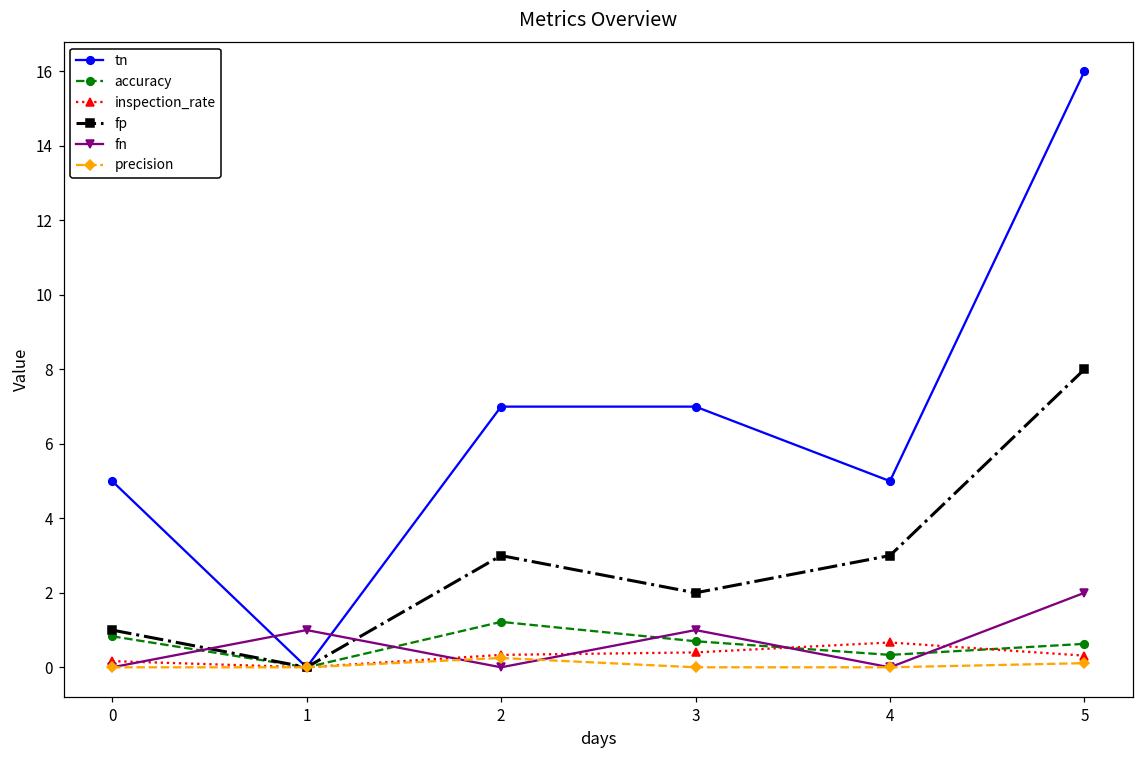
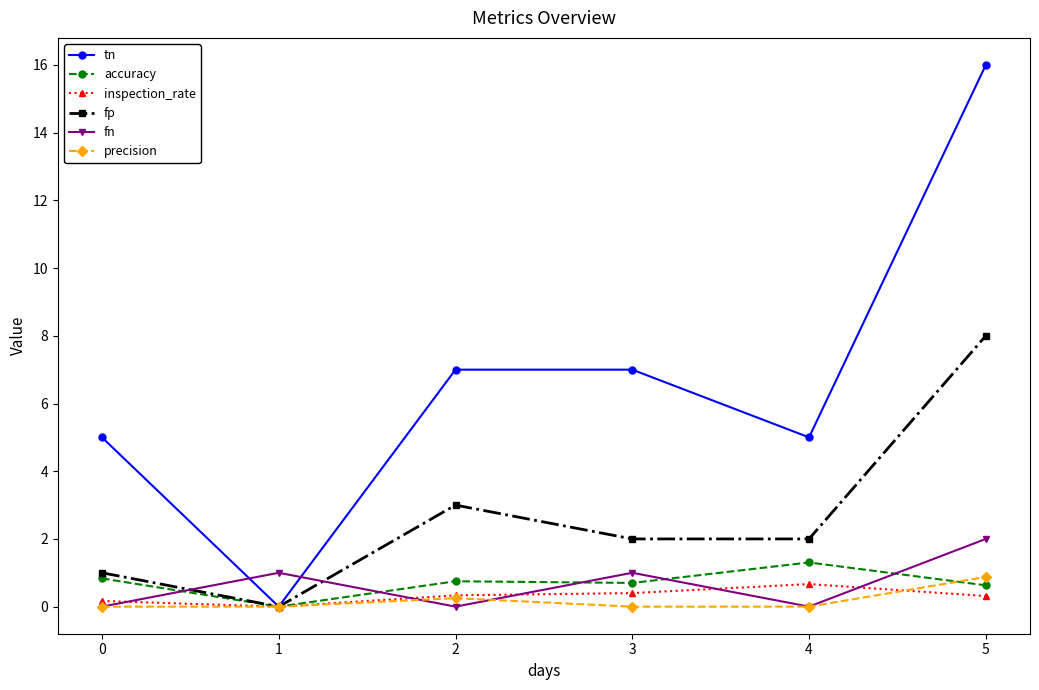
  {
    "tn": {
      "0": 5.0,
      "2": 7.0,
      "3": 7.0,
      "4": 5.0,
      "5": 16.0
    },
    "accuracy": {
      "0": 0.8,
-     "2": 1.2,
+     "2": 0.8,
      "3": 0.7,
-     "4": 0.3,
+     "4": 1.3,
      "5": 0.6
    },
    "inspection_rate": {
      "0": 0.2,
      "2": 0.3,
      "3": 0.4,
      "4": 0.7,
      "5": 0.3
    },
    "fp": {
      "0": 1,
      "2": 3,
      "3": 2,
-     "4": 3,
+     "4": 2,
      "5": 8
    },
    "fn": {
      "1": 1.0,
      "2": 0.0,
      "3": 1.0,
      "5": 2.0
    },
    "precision": {
      "2": 0.3,
      "3": 0.0,
-     "5": 0.1
+     "5": 0.9
    }
  }
